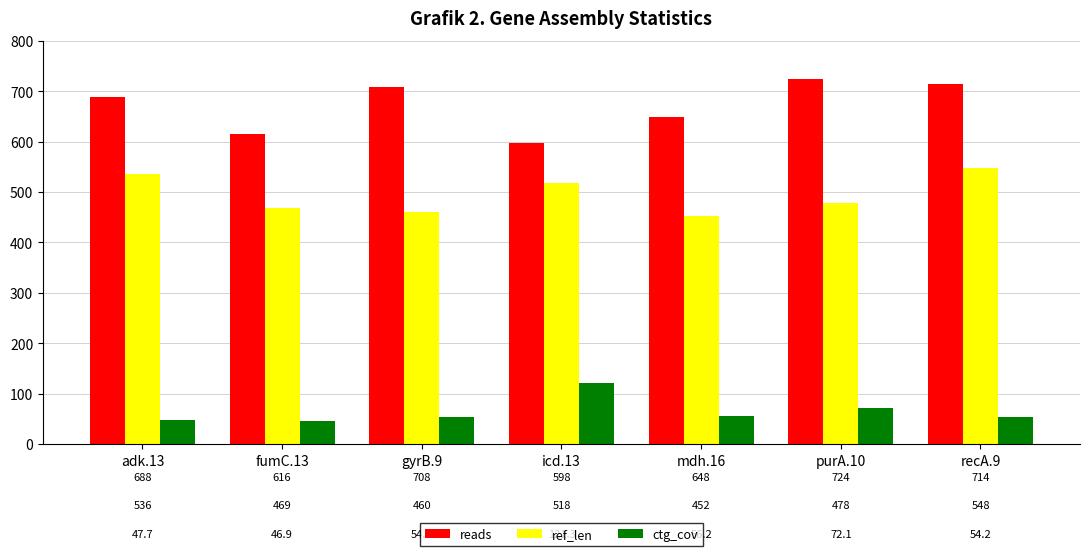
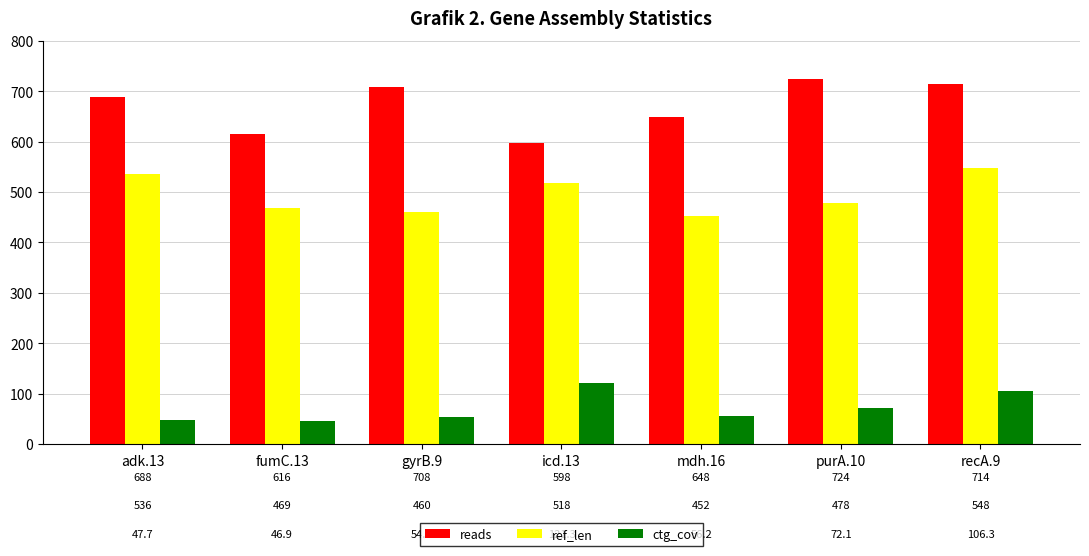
  {
    "reads": {
      "adk.13": 690,
      "fumC.13": 620,
      "gyrB.9": 710,
      "icd.13": 600,
      "mdh.16": 650,
      "purA.10": 720,
      "recA.9": 710
    },
    "ref_len": {
      "adk.13": 540,
      "fumC.13": 470,
      "gyrB.9": 460,
      "icd.13": 520,
      "mdh.16": 450,
      "purA.10": 480,
      "recA.9": 550
    },
    "ctg_cov": {
-     "recA.9": 54.2
+     "recA.9": 106.3
    }
  }
